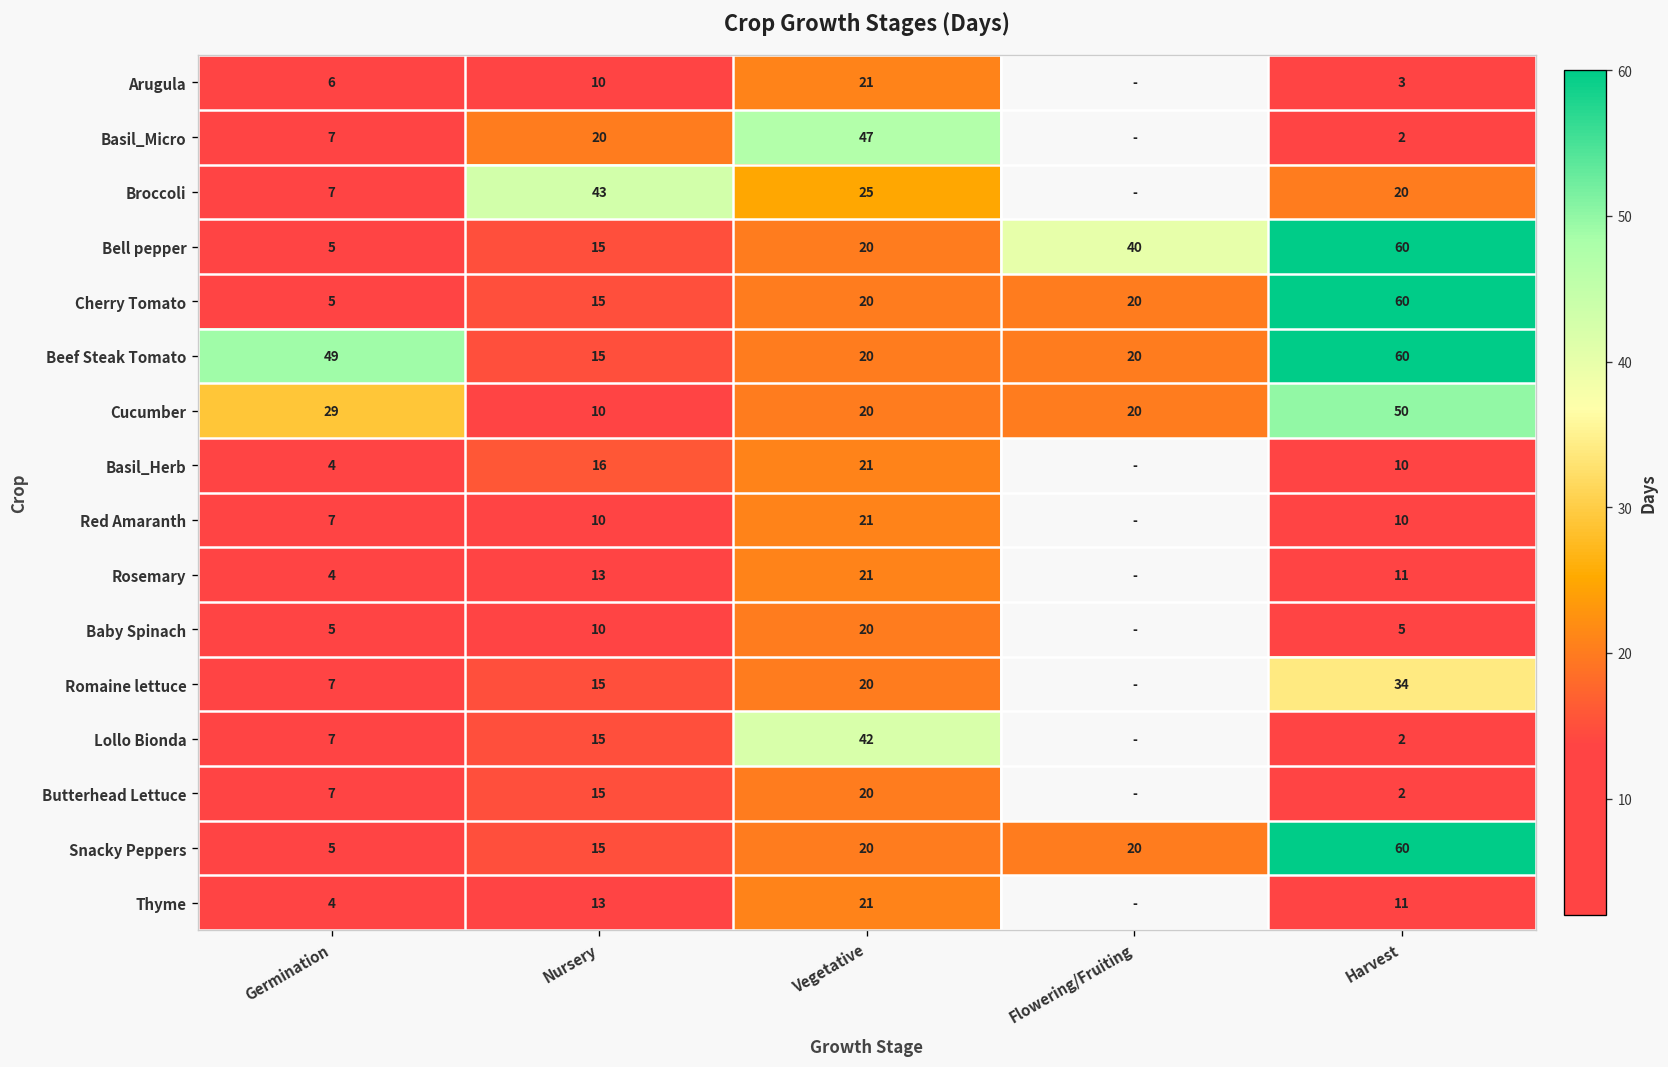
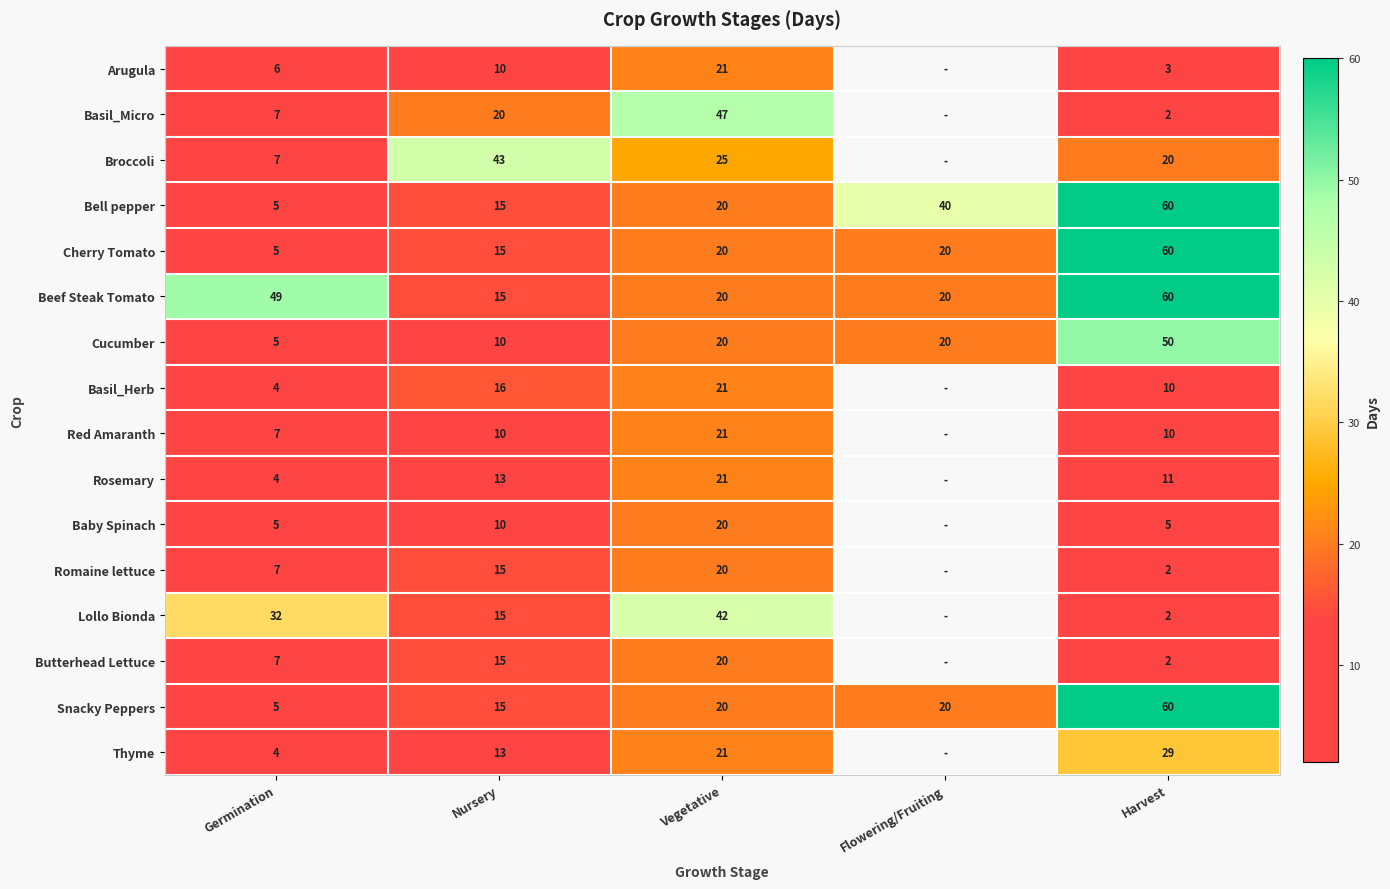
  {
    "Arugula": {
      "Germination": 6,
      "Nursery": 10,
      "Vegetative": 21,
      "Harvest": 3
    },
    "Basil_Micro": {
      "Germination": 7,
      "Nursery": 20,
      "Vegetative": 47,
      "Harvest": 2
    },
    "Broccoli": {
      "Germination": 7,
      "Nursery": 43,
      "Vegetative": 25,
      "Harvest": 20
    },
    "Bell pepper": {
      "Germination": 5,
      "Nursery": 15,
      "Vegetative": 20,
      "Flowering/Fruiting": 40,
      "Harvest": 60
    },
    "Cherry Tomato": {
      "Germination": 5,
      "Nursery": 15,
      "Vegetative": 20,
      "Flowering/Fruiting": 20,
      "Harvest": 60
    },
    "Beef Steak Tomato": {
      "Germination": 49,
      "Nursery": 15,
      "Vegetative": 20,
      "Flowering/Fruiting": 20,
      "Harvest": 60
    },
    "Cucumber": {
-     "Germination": 29,
+     "Germination": 5,
      "Nursery": 10,
      "Vegetative": 20,
      "Flowering/Fruiting": 20,
      "Harvest": 50
    },
    "Basil_Herb": {
      "Germination": 4,
      "Nursery": 16,
      "Vegetative": 21,
      "Harvest": 10
    },
    "Red Amaranth": {
      "Germination": 7,
      "Nursery": 10,
      "Vegetative": 21,
      "Harvest": 10
    },
    "Rosemary": {
      "Germination": 4,
      "Nursery": 13,
      "Vegetative": 21,
      "Harvest": 11
    },
    "Baby Spinach": {
      "Germination": 5,
      "Nursery": 10,
      "Vegetative": 20,
      "Harvest": 5
    },
    "Romaine lettuce": {
      "Germination": 7,
      "Nursery": 15,
      "Vegetative": 20,
-     "Harvest": 34
+     "Harvest": 2
    },
    "Lollo Bionda": {
-     "Germination": 7,
+     "Germination": 32,
      "Nursery": 15,
      "Vegetative": 42,
      "Harvest": 2
    },
    "Butterhead Lettuce": {
      "Germination": 7,
      "Nursery": 15,
      "Vegetative": 20,
      "Harvest": 2
    },
    "Snacky Peppers": {
      "Germination": 5,
      "Nursery": 15,
      "Vegetative": 20,
      "Flowering/Fruiting": 20,
      "Harvest": 60
    },
    "Thyme": {
      "Germination": 4,
      "Nursery": 13,
      "Vegetative": 21,
-     "Harvest": 11
+     "Harvest": 29
    }
  }
